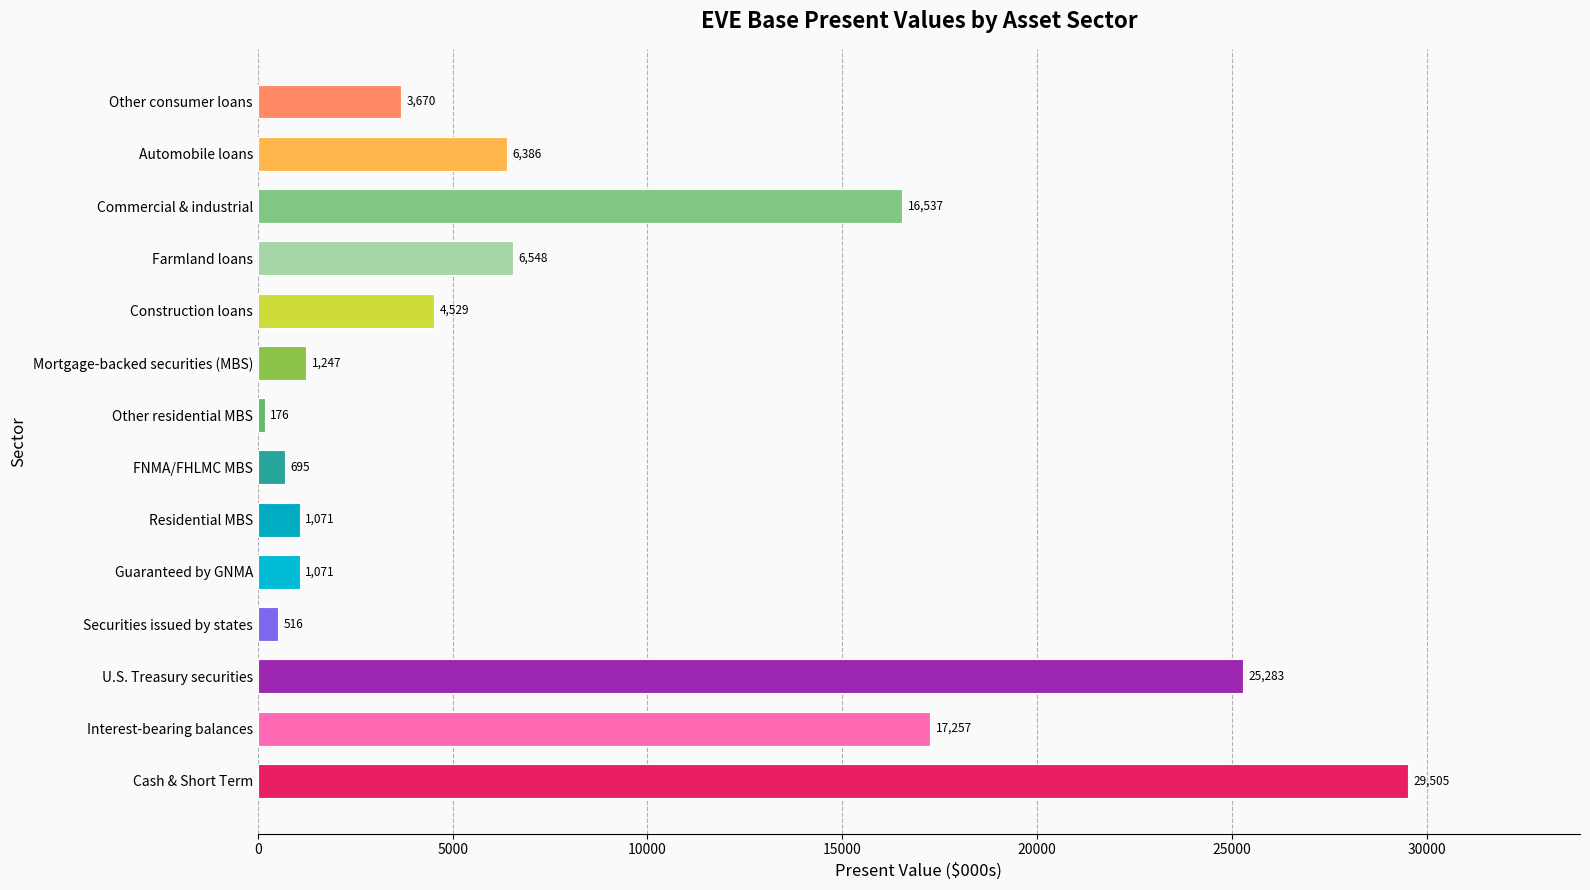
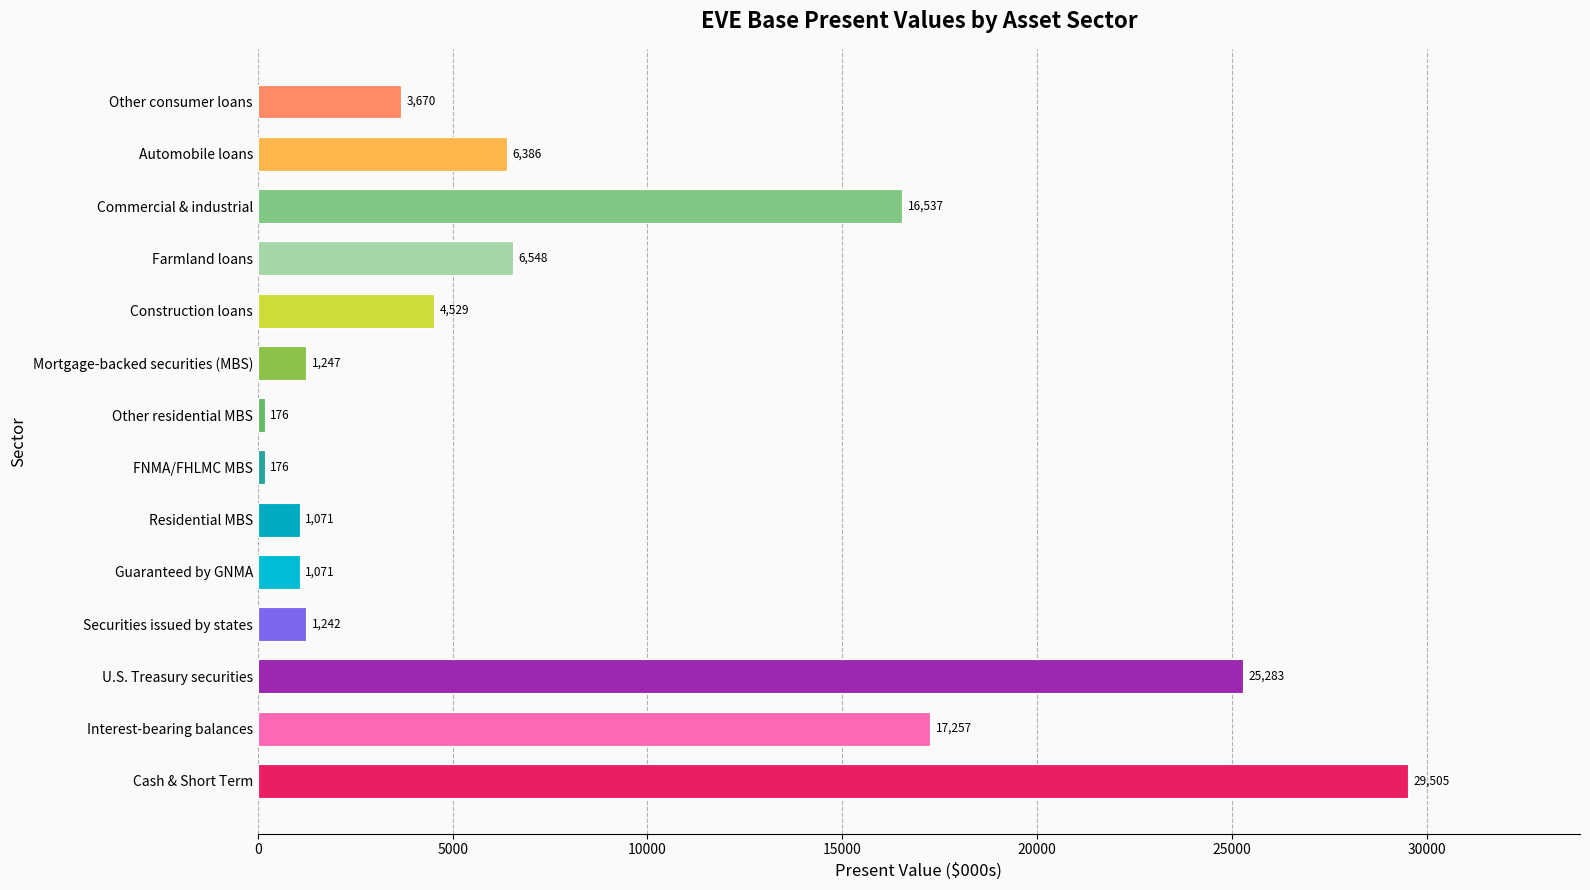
  {
    "Other consumer loans": "3,670",
    "Automobile loans": "6,386",
    "Commercial & industrial": "16,537",
    "Farmland loans": "6,548",
    "Construction loans": "4,529",
    "Mortgage-backed securities (MBS)": "1,247",
    "Other residential MBS": "176",
-   "FNMA/FHLMC MBS": "695",
+   "FNMA/FHLMC MBS": "176",
    "Residential MBS": "1,071",
    "Guaranteed by GNMA": "1,071",
-   "Securities issued by states": "516",
+   "Securities issued by states": "1,242",
    "U.S. Treasury securities": "25,283",
    "Interest-bearing balances": "17,257",
    "Cash & Short Term": "29,505"
  }
